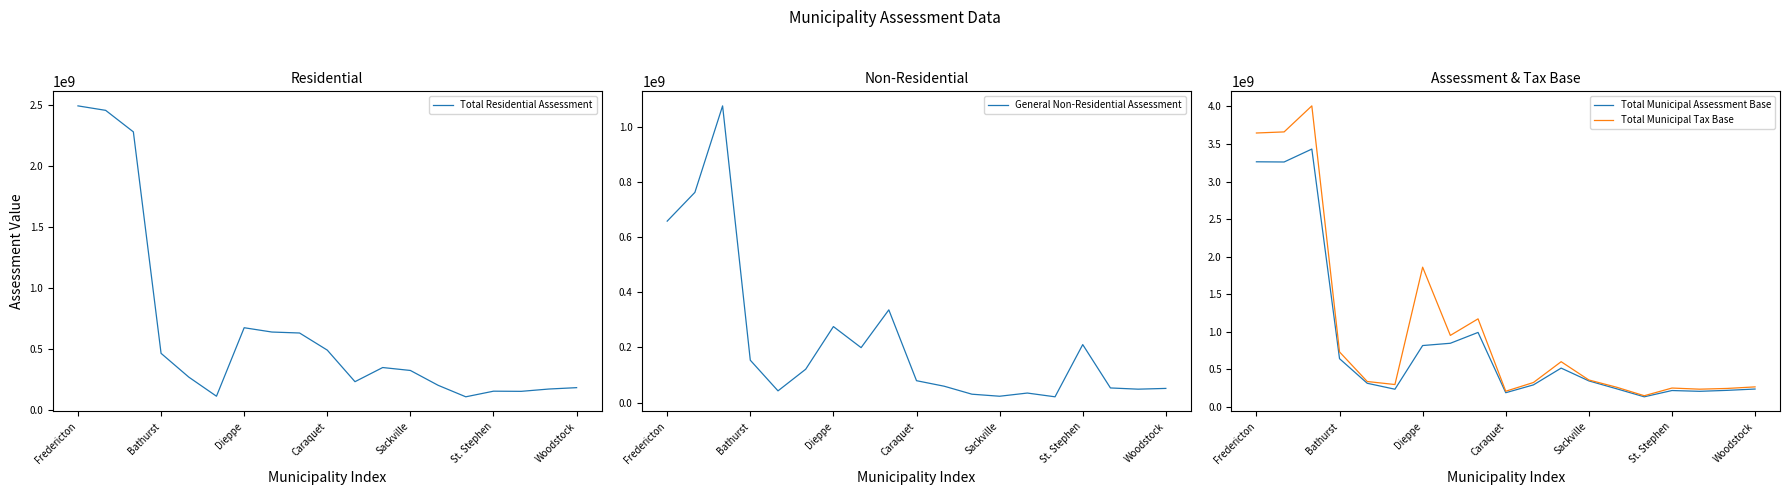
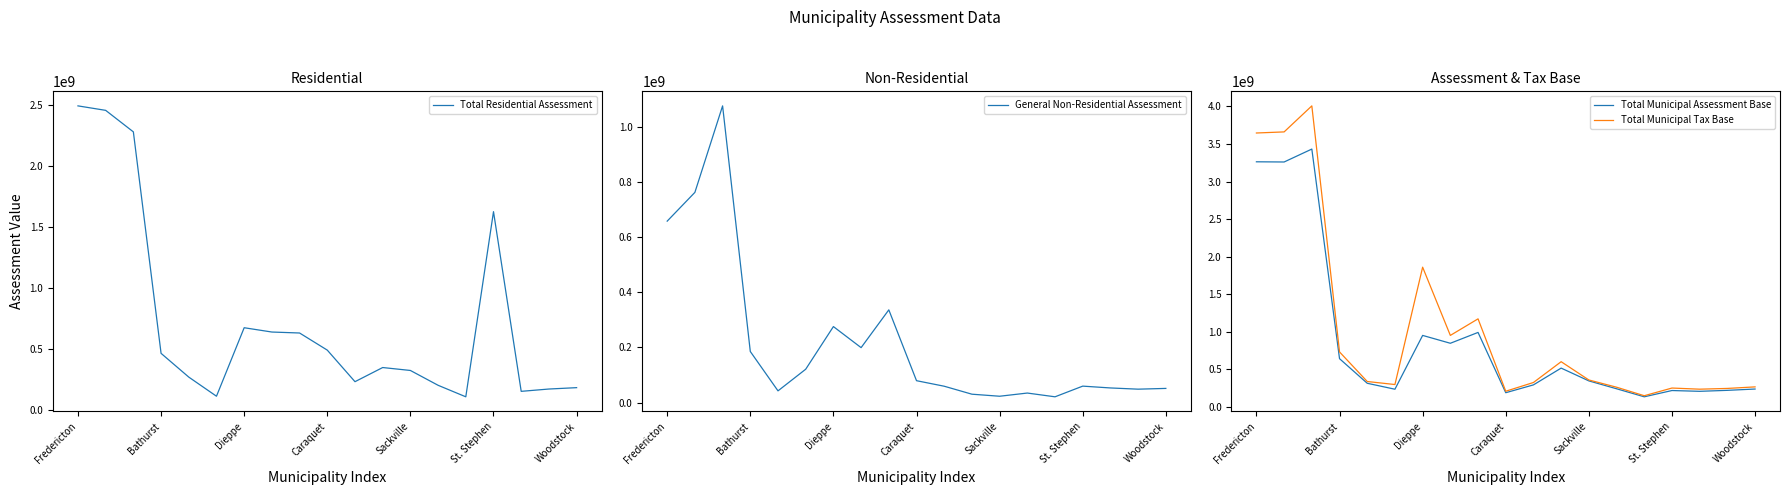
  {
    "Residential": {
      "Fredericton": 2500000000,
      "Bathurst": 460000000,
      "Dieppe": 670000000,
      "Caraquet": 490000000,
      "Sackville": 320000000,
-     "St. Stephen": 150000000,
+     "St. Stephen": 1630000000,
      "Woodstock": 180000000
    },
    "Non-Residential": {
      "Fredericton": 660000000,
-     "Bathurst": 150000000,
+     "Bathurst": 190000000,
      "Dieppe": 280000000,
      "Caraquet": 80000000,
      "Sackville": 20000000,
-     "St. Stephen": 210000000,
+     "St. Stephen": 60000000,
      "Woodstock": 50000000
    },
    "Assessment & Tax Base": {
      "Total Municipal Assessment Base": {
        "Fredericton": 3300000000,
        "Bathurst": 600000000,
-       "Dieppe": 800000000
+       "Dieppe": 1000000000
      },
      "Total Municipal Tax Base": {
        "Fredericton": 3600000000,
        "Bathurst": 700000000,
        "Dieppe": 1900000000
      }
    }
  }
